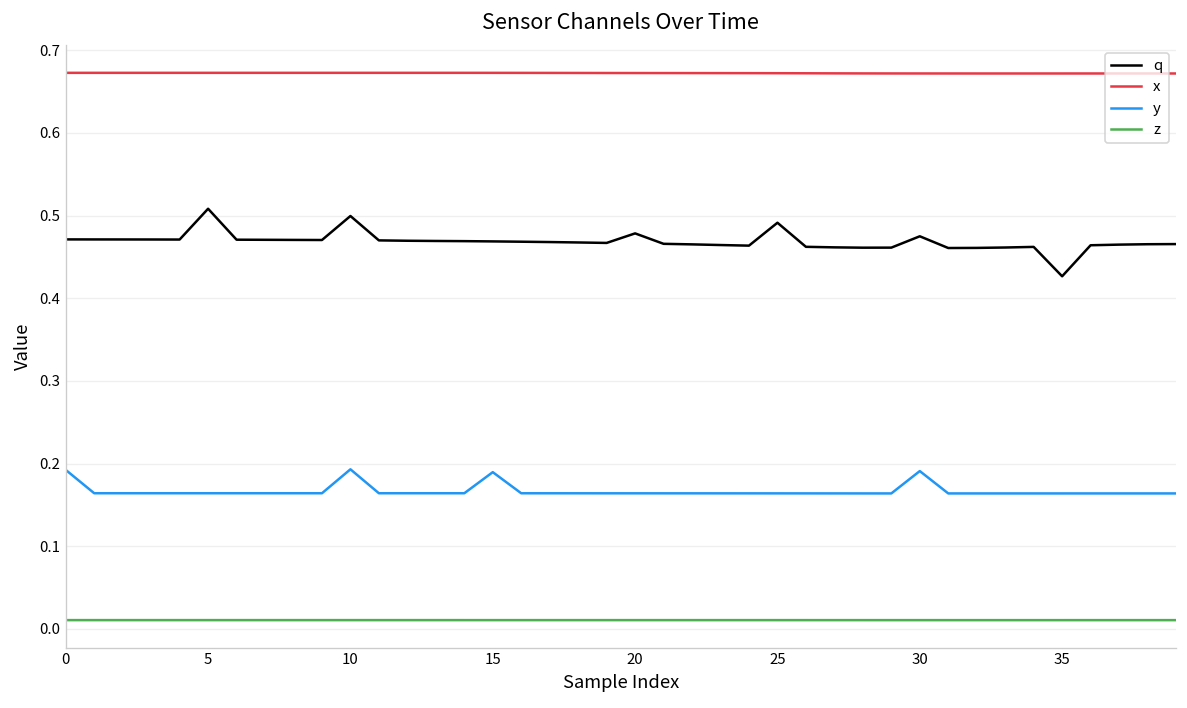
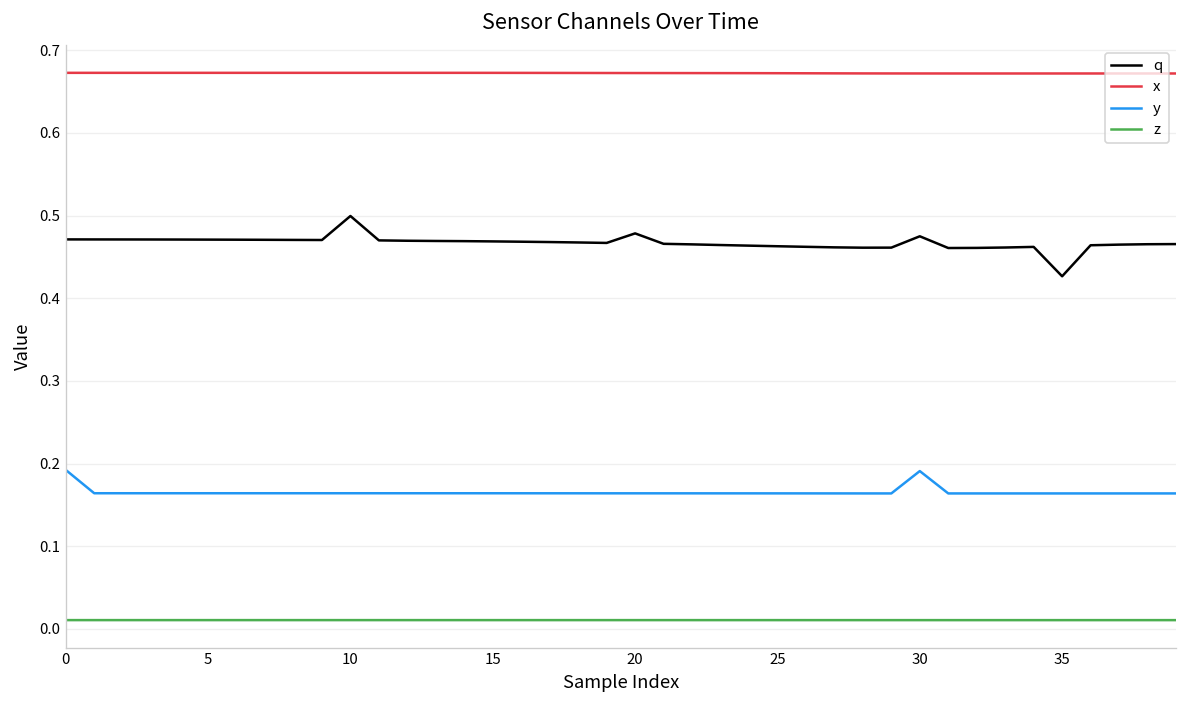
  {
    "q": {
      "0": 0.47,
-     "5": 0.51,
+     "5": 0.47,
      "10": 0.50,
      "15": 0.47,
      "20": 0.48,
-     "25": 0.49,
+     "25": 0.46,
      "30": 0.47,
      "35": 0.43
    },
    "x": {
      "0": 0.67,
      "5": 0.67,
      "10": 0.67,
      "15": 0.67,
      "20": 0.67,
      "25": 0.67,
      "30": 0.67,
      "35": 0.67
    },
    "y": {
      "0": 0.19,
      "5": 0.16,
-     "10": 0.19,
-     "15": 0.19,
+     "10": 0.16,
+     "15": 0.16,
      "20": 0.16,
      "25": 0.16,
      "30": 0.19,
      "35": 0.16
    },
    "z": {
      "0": 0.01,
      "5": 0.01,
      "10": 0.01,
      "15": 0.01,
      "20": 0.01,
      "25": 0.01,
      "30": 0.01,
      "35": 0.01
    }
  }
